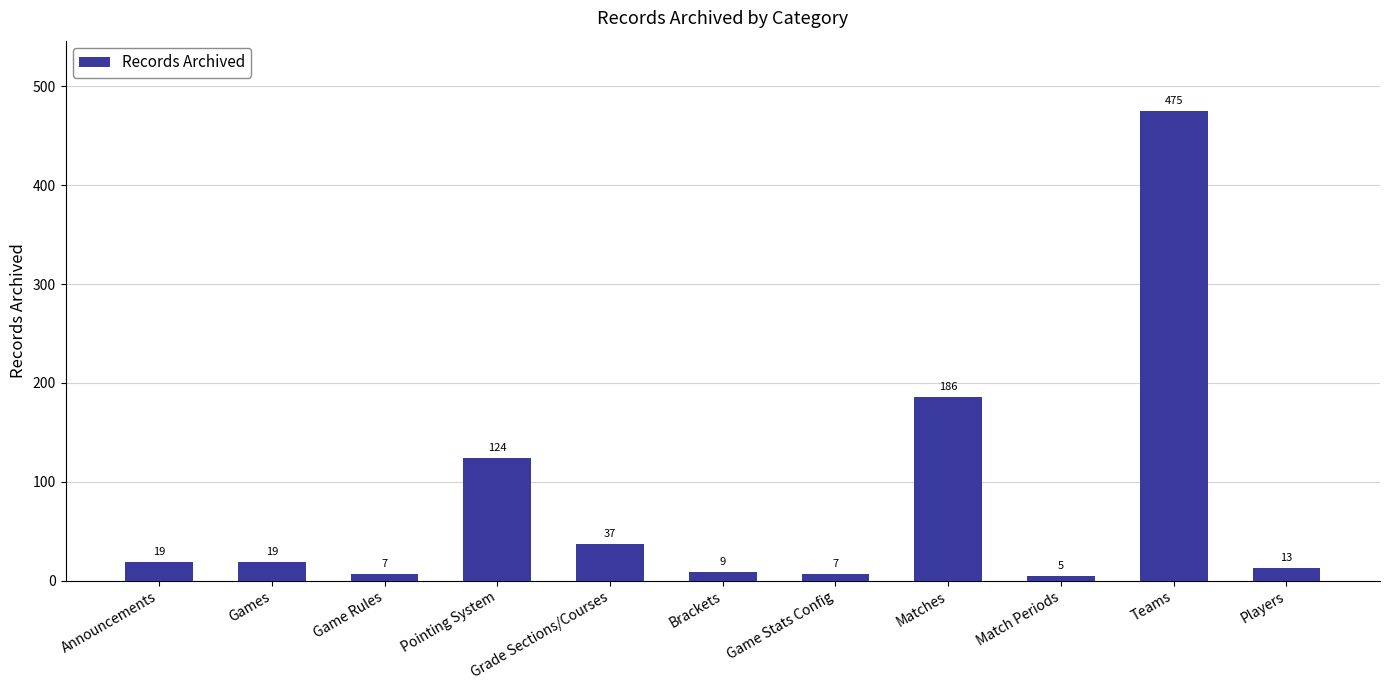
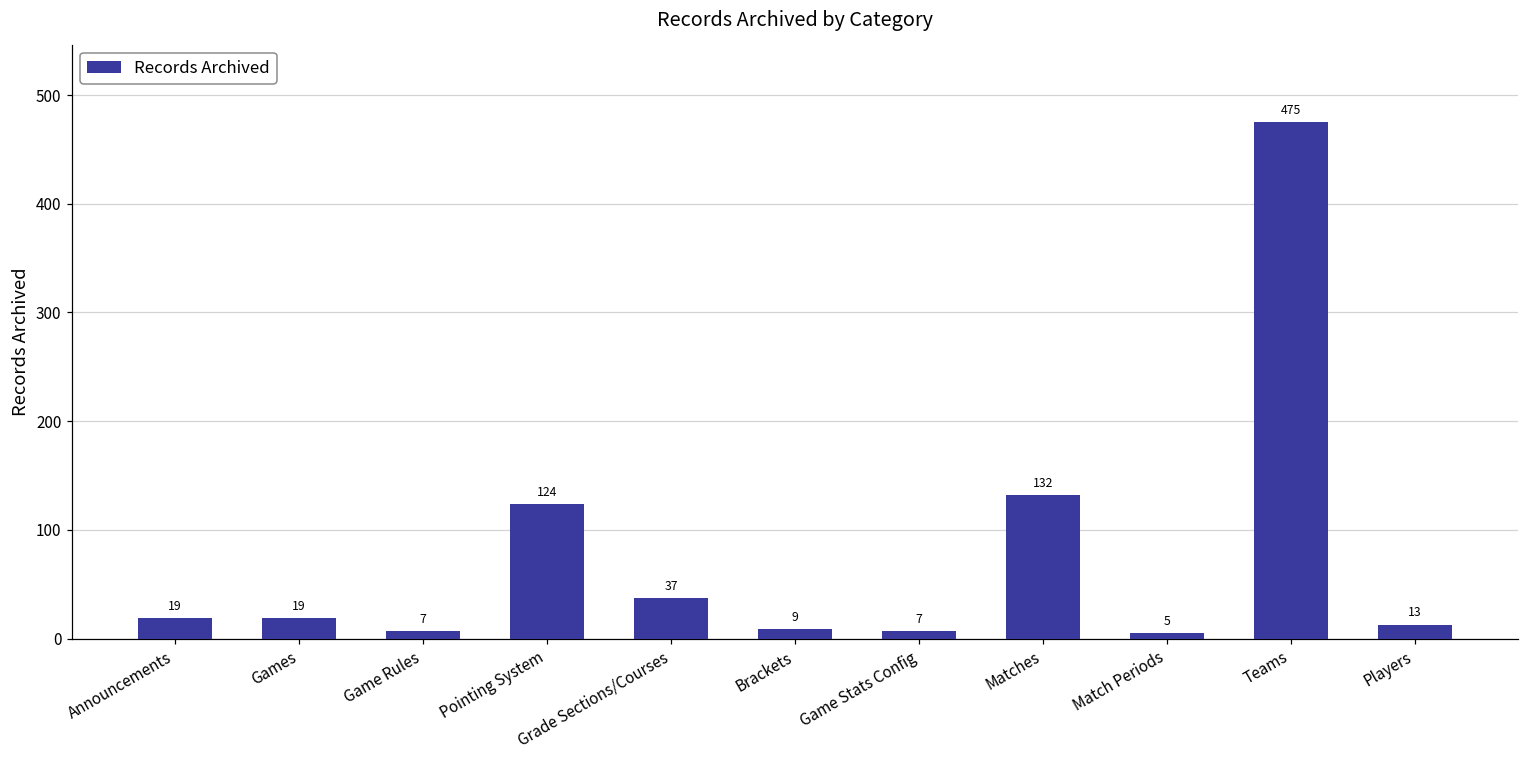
  {
    "Announcements": 19,
    "Games": 19,
    "Game Rules": 7,
    "Pointing System": 124,
    "Grade Sections/Courses": 37,
    "Brackets": 9,
    "Game Stats Config": 7,
-   "Matches": 186,
+   "Matches": 132,
    "Match Periods": 5,
    "Teams": 475,
    "Players": 13
  }
